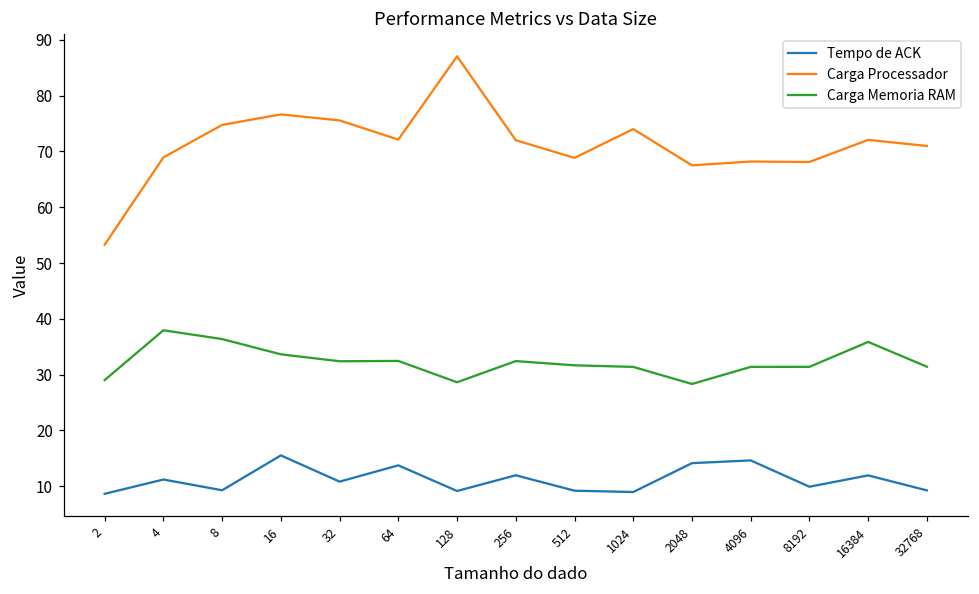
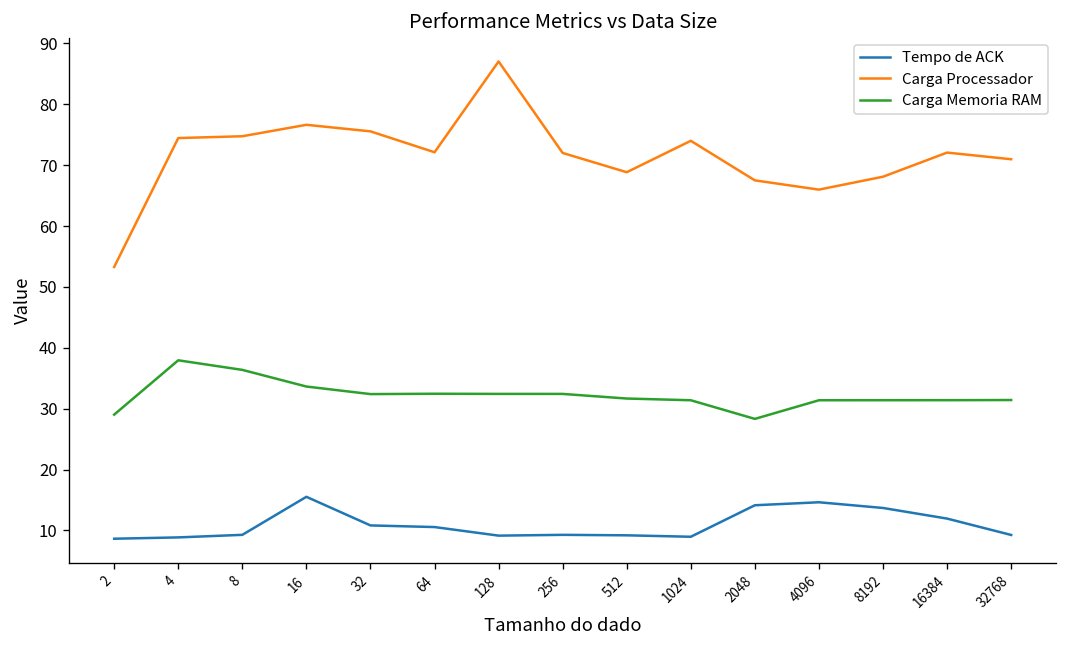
  {
    "Tempo de ACK": {
      "2": 9,
-     "4": 11,
+     "4": 9,
      "8": 9,
      "16": 16,
      "32": 11,
-     "64": 14,
+     "64": 11,
      "128": 9,
-     "256": 12,
+     "256": 9,
      "512": 9,
      "1024": 9,
      "2048": 14,
      "4096": 15,
-     "8192": 10,
+     "8192": 14,
      "16384": 12,
      "32768": 9
    },
    "Carga Processador": {
      "2": 53,
-     "4": 69,
+     "4": 74,
      "8": 75,
      "16": 77,
      "32": 76,
      "64": 72,
      "128": 87,
      "256": 72,
      "512": 69,
      "1024": 74,
      "2048": 67,
-     "4096": 68,
+     "4096": 66,
      "8192": 68,
      "16384": 72,
      "32768": 71
    },
    "Carga Memoria RAM": {
      "2": 29,
      "4": 38,
      "8": 36,
      "16": 34,
      "32": 32,
      "64": 32,
-     "128": 29,
+     "128": 32,
      "256": 32,
      "512": 32,
      "1024": 31,
      "2048": 28,
      "4096": 31,
      "8192": 31,
-     "16384": 36,
+     "16384": 31,
      "32768": 31
    }
  }
